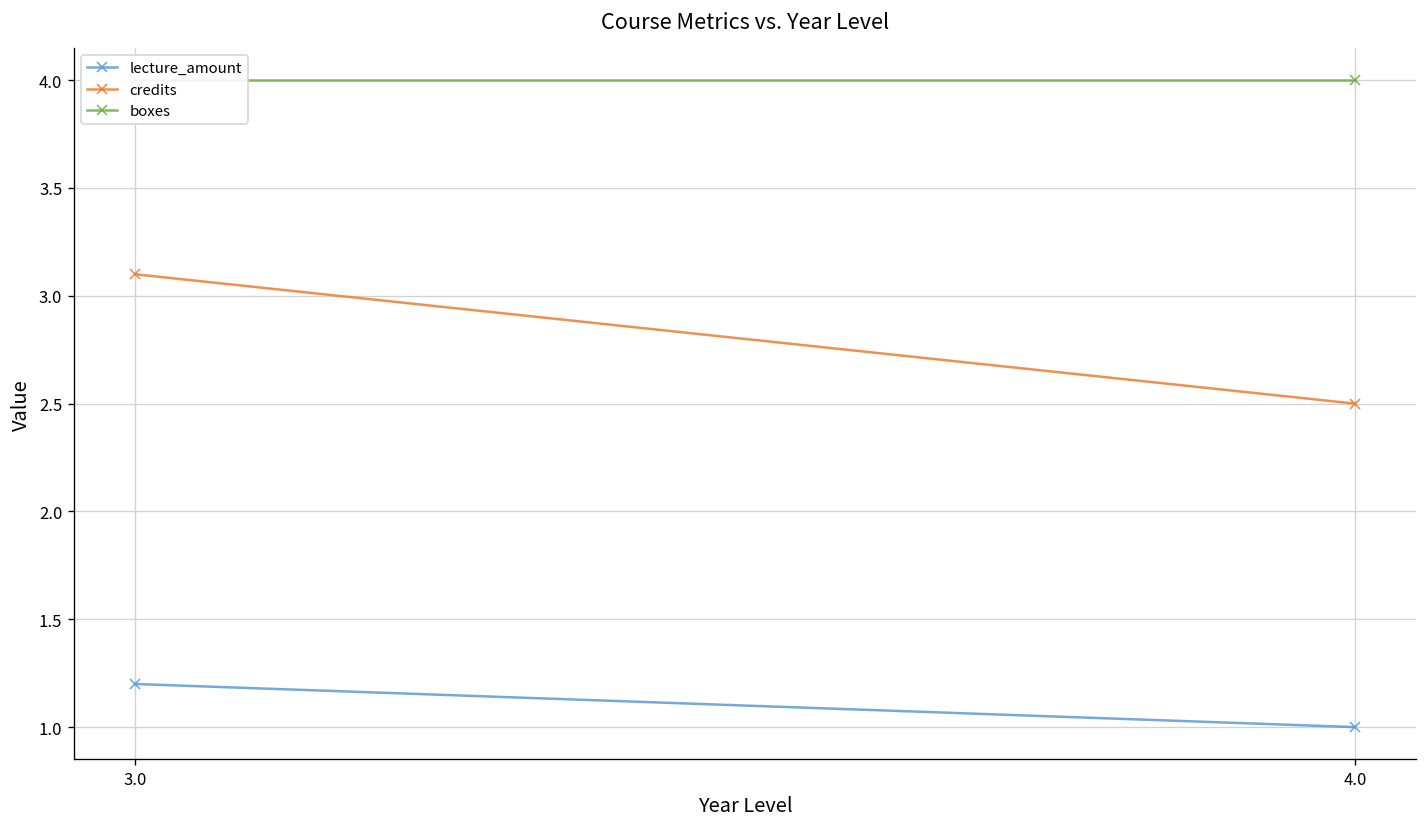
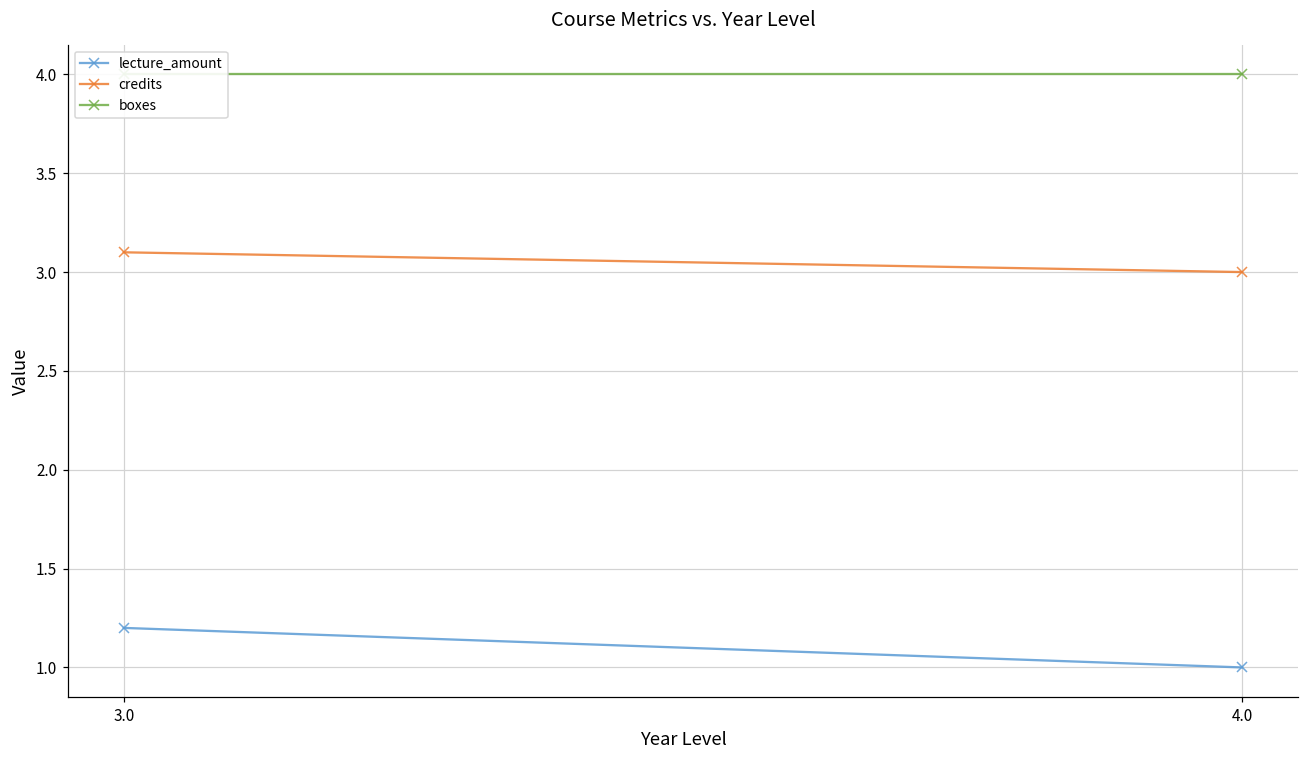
  {
    "lecture_amount": {
      "3.0": 1.2,
      "4.0": 1.0
    },
    "credits": {
      "3.0": 3.1,
-     "4.0": 2.5
+     "4.0": 3.0
    },
    "boxes": {
      "4.0": 4.0
    }
  }
